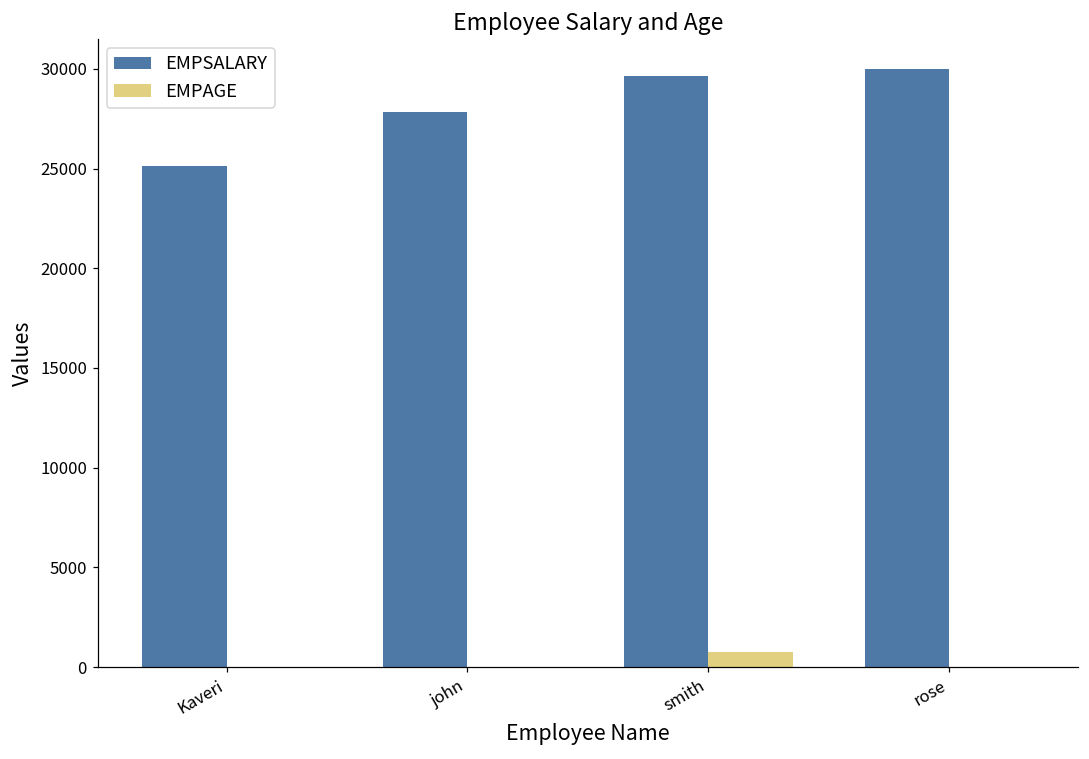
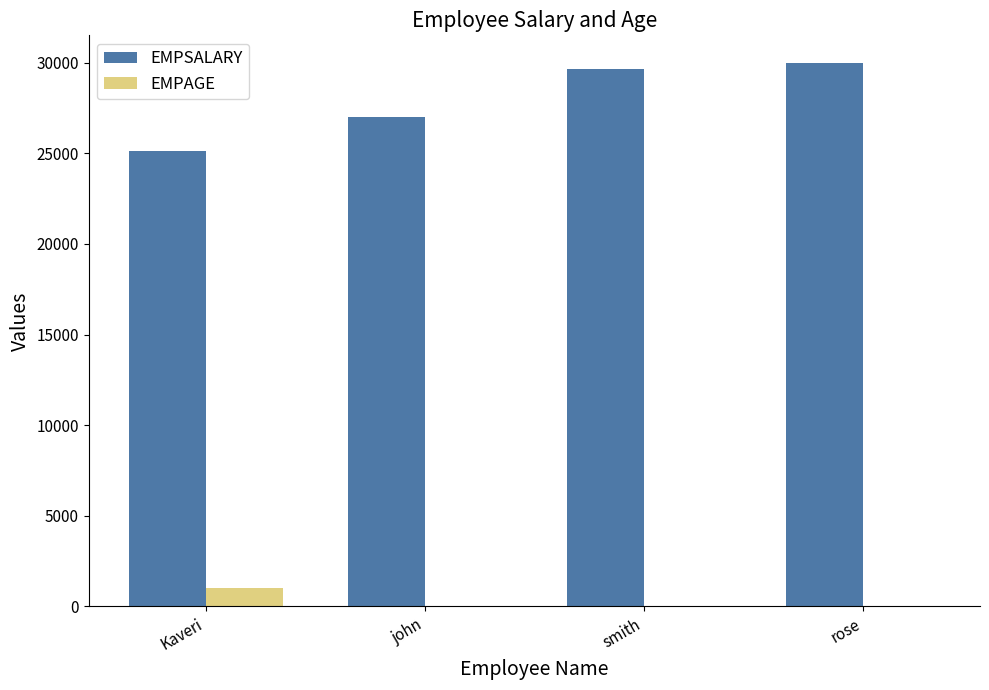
  {
    "EMPSALARY": {
      "Kaveri": 25100,
-     "john": 27800,
+     "john": 27000,
      "smith": 29600,
      "rose": 30000
    },
    "EMPAGE": {
-     "Kaveri": 0,
-     "smith": 800
+     "Kaveri": 1000,
+     "smith": 0
    }
  }
